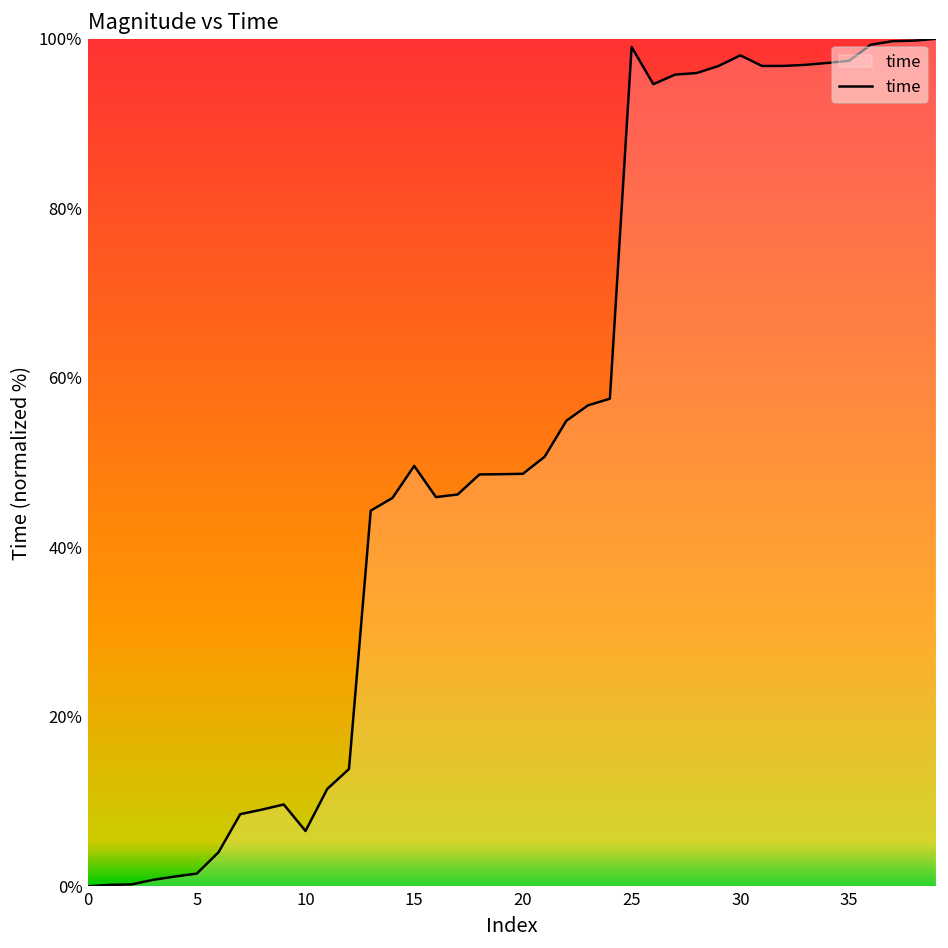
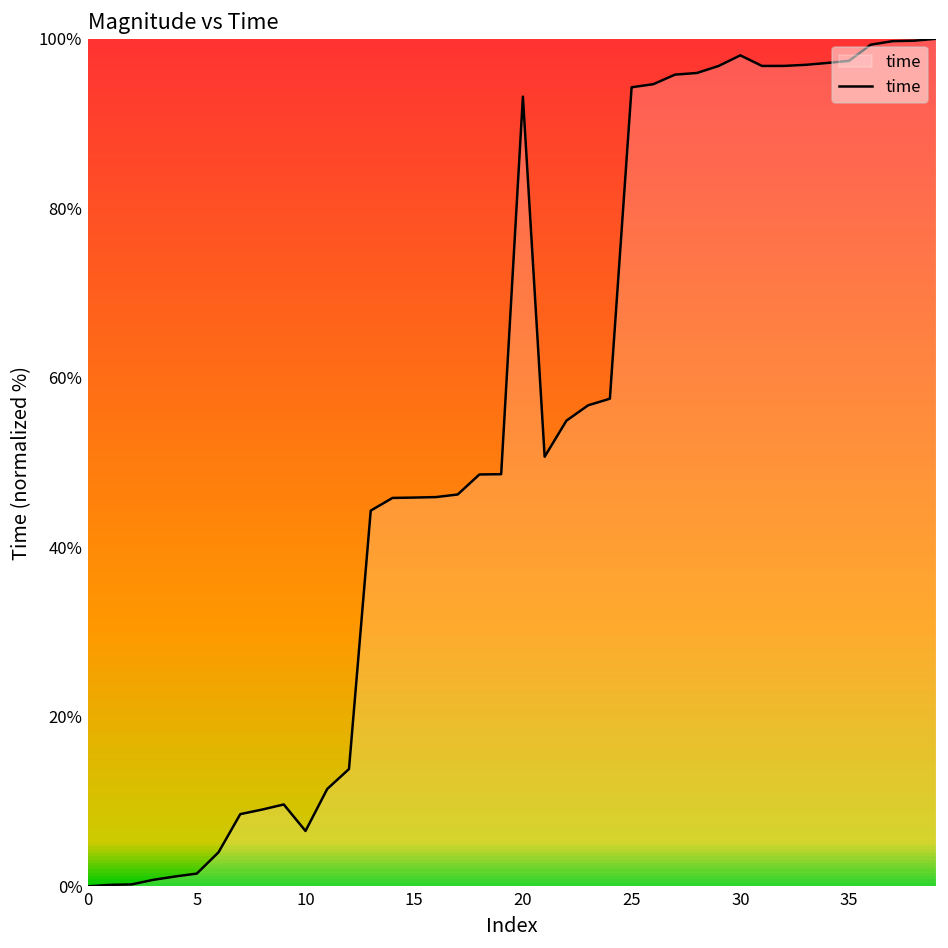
  {
    "0": "0%",
    "5": "1%",
    "10": "7%",
-   "15": "50%",
-   "20": "49%",
-   "25": "99%",
+   "15": "46%",
+   "20": "93%",
+   "25": "94%",
    "30": "98%"
  }
